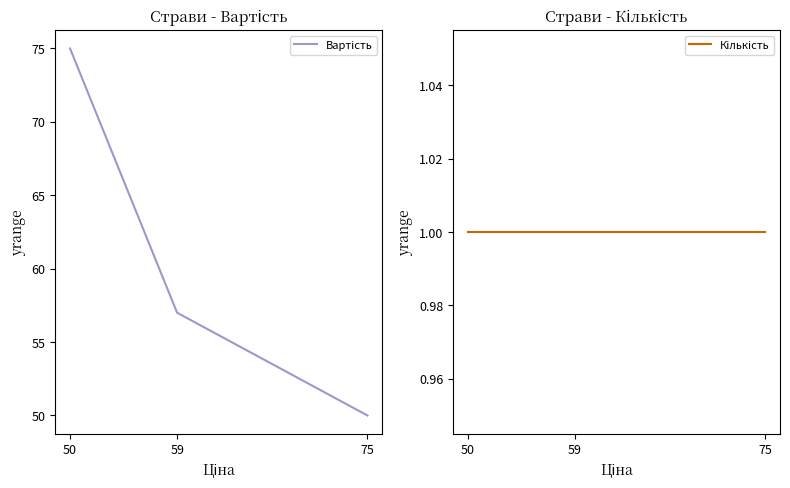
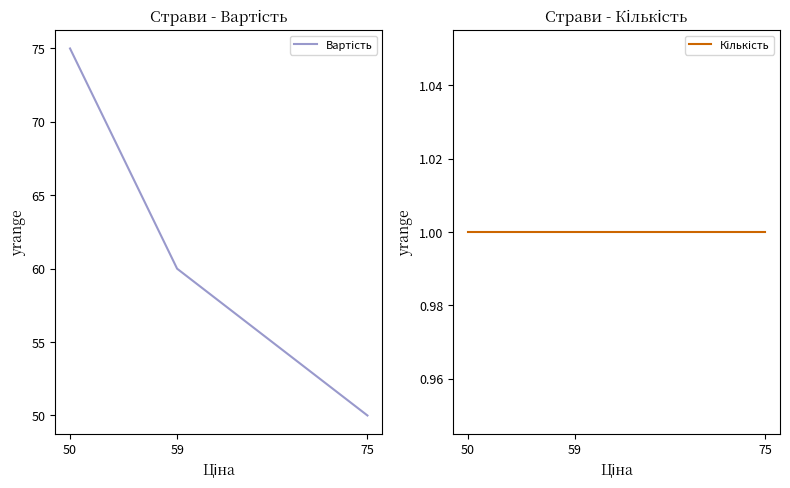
  {
    "Страви - Вартість": {
      "50": 75,
-     "59": 57,
+     "59": 60,
      "75": 50
    },
    "Страви - Кількість": {
      "50": 1.000,
      "59": 1.000,
      "75": 1.000
    }
  }
